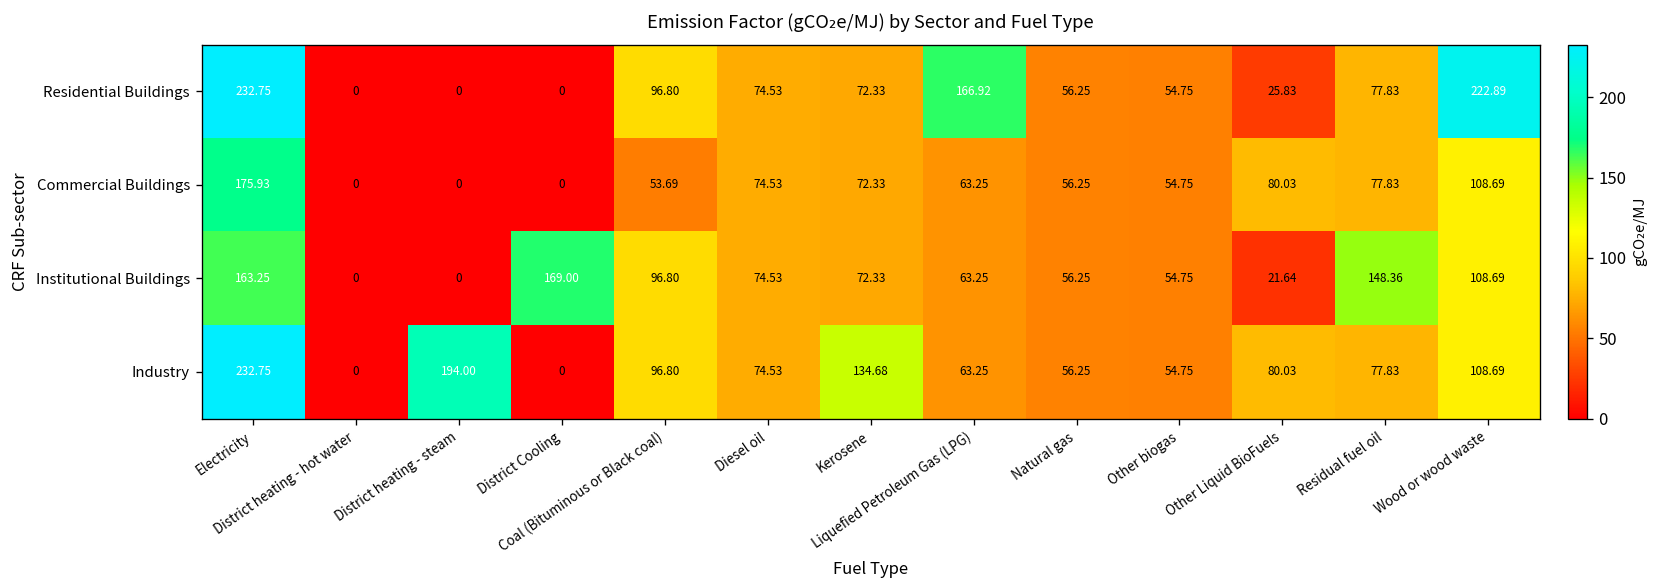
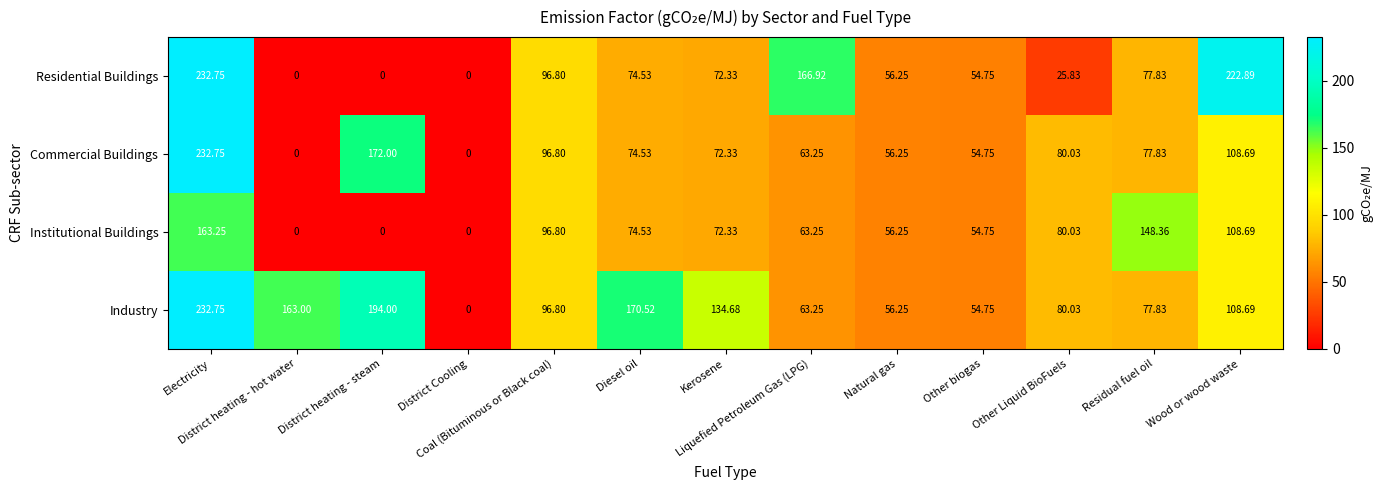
  {
    "Residential Buildings": {
      "Electricity": 232.75,
      "District heating - hot water": 0,
      "District heating - steam": 0,
      "District Cooling": 0,
      "Coal (Bituminous or Black coal)": 96.80,
      "Diesel oil": 74.53,
      "Kerosene": 72.33,
      "Liquefied Petroleum Gas (LPG)": 166.92,
      "Natural gas": 56.25,
      "Other biogas": 54.75,
      "Other Liquid BioFuels": 25.83,
      "Residual fuel oil": 77.83,
      "Wood or wood waste": 222.89
    },
    "Commercial Buildings": {
-     "Electricity": 175.93,
+     "Electricity": 232.75,
      "District heating - hot water": 0,
-     "District heating - steam": 0,
+     "District heating - steam": 172.00,
      "District Cooling": 0,
-     "Coal (Bituminous or Black coal)": 53.69,
+     "Coal (Bituminous or Black coal)": 96.80,
      "Diesel oil": 74.53,
      "Kerosene": 72.33,
      "Liquefied Petroleum Gas (LPG)": 63.25,
      "Natural gas": 56.25,
      "Other biogas": 54.75,
      "Other Liquid BioFuels": 80.03,
      "Residual fuel oil": 77.83,
      "Wood or wood waste": 108.69
    },
    "Institutional Buildings": {
      "Electricity": 163.25,
      "District heating - hot water": 0,
      "District heating - steam": 0,
-     "District Cooling": 169.00,
+     "District Cooling": 0,
      "Coal (Bituminous or Black coal)": 96.80,
      "Diesel oil": 74.53,
      "Kerosene": 72.33,
      "Liquefied Petroleum Gas (LPG)": 63.25,
      "Natural gas": 56.25,
      "Other biogas": 54.75,
-     "Other Liquid BioFuels": 21.64,
+     "Other Liquid BioFuels": 80.03,
      "Residual fuel oil": 148.36,
      "Wood or wood waste": 108.69
    },
    "Industry": {
      "Electricity": 232.75,
-     "District heating - hot water": 0,
+     "District heating - hot water": 163.00,
      "District heating - steam": 194.00,
      "District Cooling": 0,
      "Coal (Bituminous or Black coal)": 96.80,
-     "Diesel oil": 74.53,
+     "Diesel oil": 170.52,
      "Kerosene": 134.68,
      "Liquefied Petroleum Gas (LPG)": 63.25,
      "Natural gas": 56.25,
      "Other biogas": 54.75,
      "Other Liquid BioFuels": 80.03,
      "Residual fuel oil": 77.83,
      "Wood or wood waste": 108.69
    }
  }
